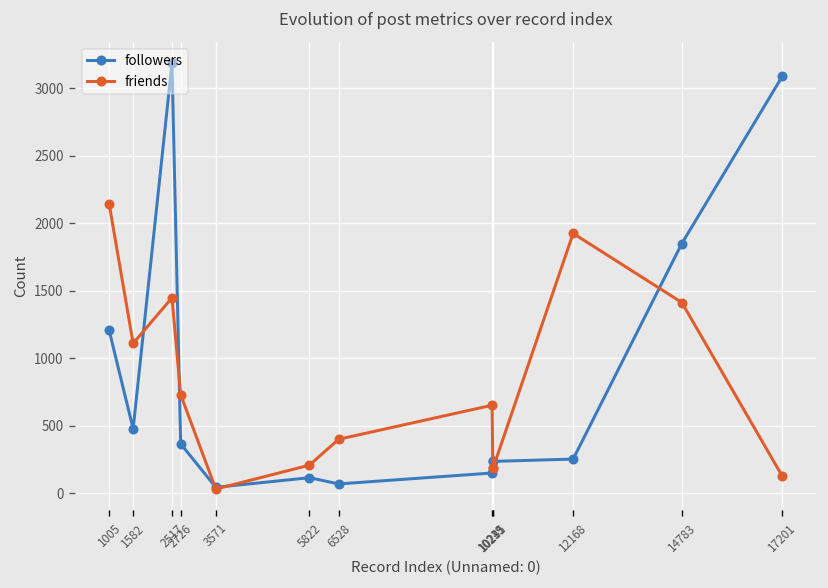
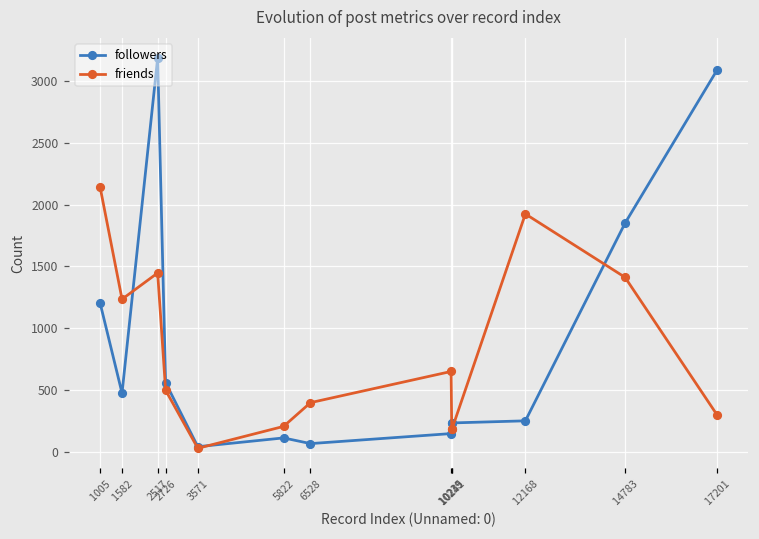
  {
    "followers": {
      "1005": 1210,
      "1582": 480,
-     "2726": 370,
+     "2726": 560,
      "5822": 110,
      "6528": 70,
      "10219": 150,
      "10235": 240,
      "10241": 240,
      "12168": 250,
      "14783": 1850,
      "17201": 3090
    },
    "friends": {
      "1005": 2140,
-     "1582": 1110,
+     "1582": 1240,
      "2517": 1450,
-     "2726": 730,
+     "2726": 500,
      "5822": 210,
      "6528": 400,
      "10219": 650,
      "10235": 190,
      "10241": 190,
      "12168": 1920,
      "14783": 1410,
-     "17201": 130
+     "17201": 300
    }
  }
